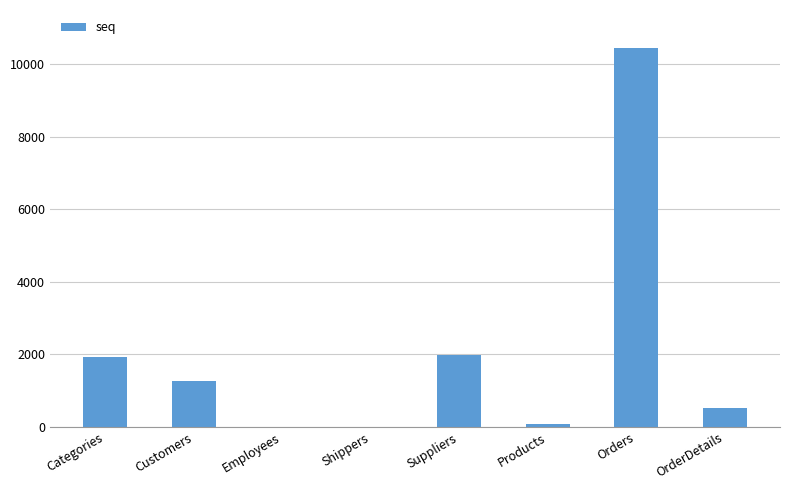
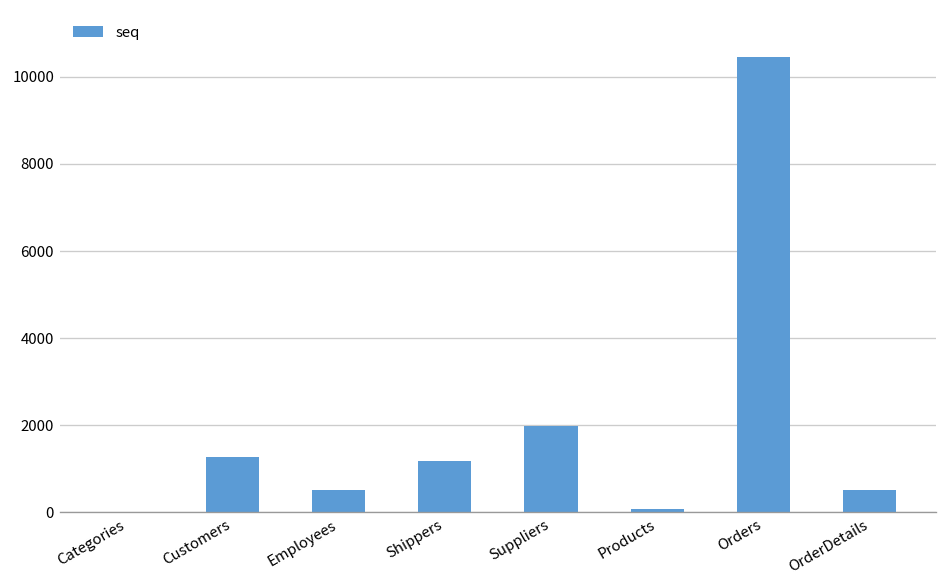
  {
-   "Categories": 1900,
+   "Categories": 0,
    "Customers": 1300,
-   "Employees": 0,
-   "Shippers": 0,
+   "Employees": 500,
+   "Shippers": 1200,
    "Suppliers": 2000,
    "Products": 100,
    "Orders": 10400,
    "OrderDetails": 500
  }
